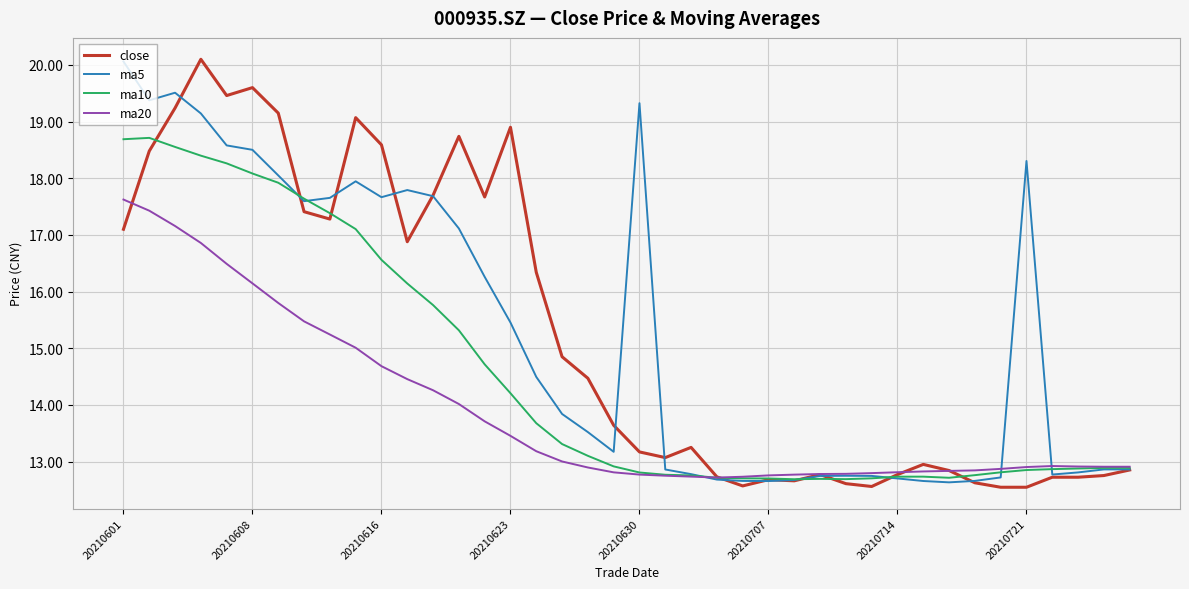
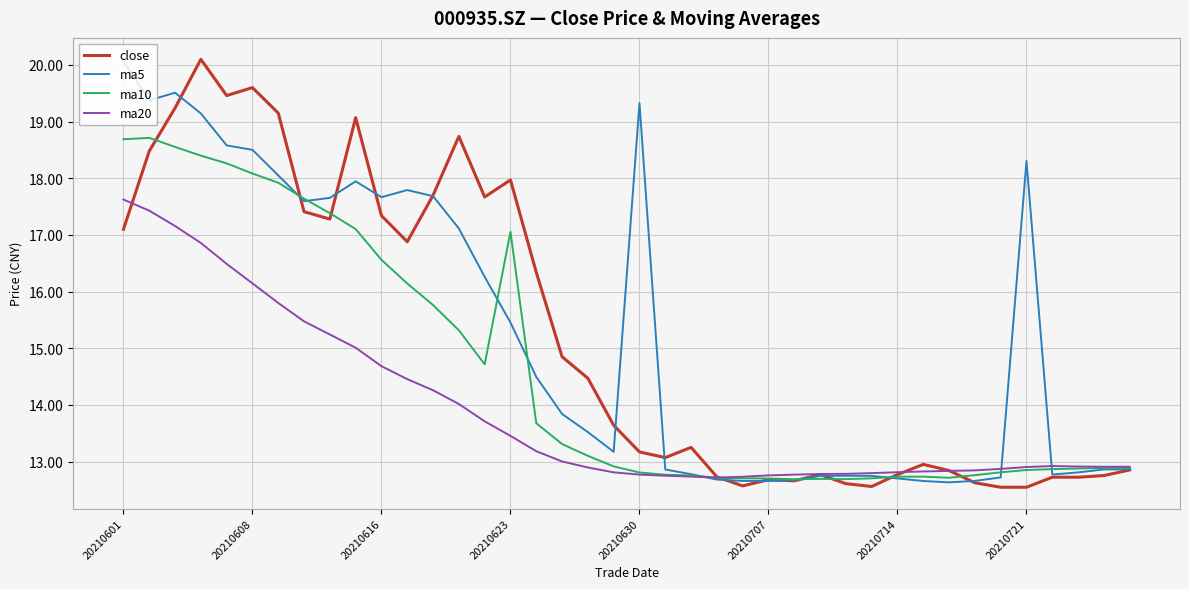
  {
    "close": {
      "20210601": 17.1,
      "20210608": 19.6,
-     "20210616": 18.6,
-     "20210623": 18.9,
+     "20210616": 17.3,
+     "20210623": 18.0,
      "20210630": 13.2,
      "20210721": 12.5
    },
    "ma5": {
      "20210608": 18.5,
      "20210616": 17.7,
      "20210623": 15.5,
      "20210630": 19.3,
      "20210721": 18.3
    },
    "ma10": {
      "20210601": 18.7,
      "20210608": 18.1,
      "20210616": 16.6,
-     "20210623": 14.2,
+     "20210623": 17.1,
      "20210721": 12.9
    },
    "ma20": {
      "20210601": 17.6,
      "20210608": 16.1,
      "20210616": 14.7,
      "20210623": 13.5,
      "20210707": 12.8,
      "20210721": 12.9
    }
  }
